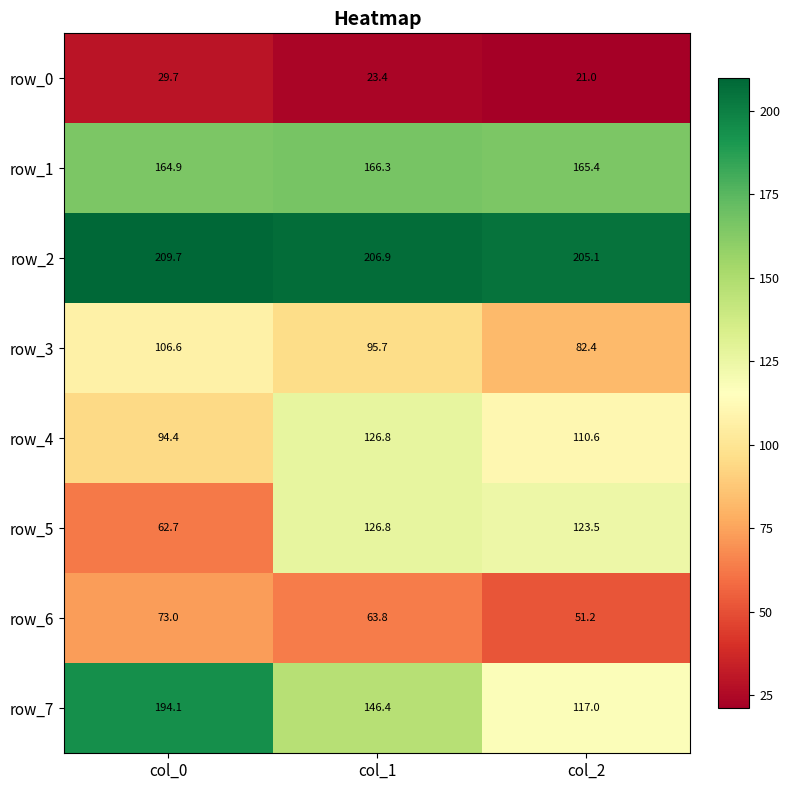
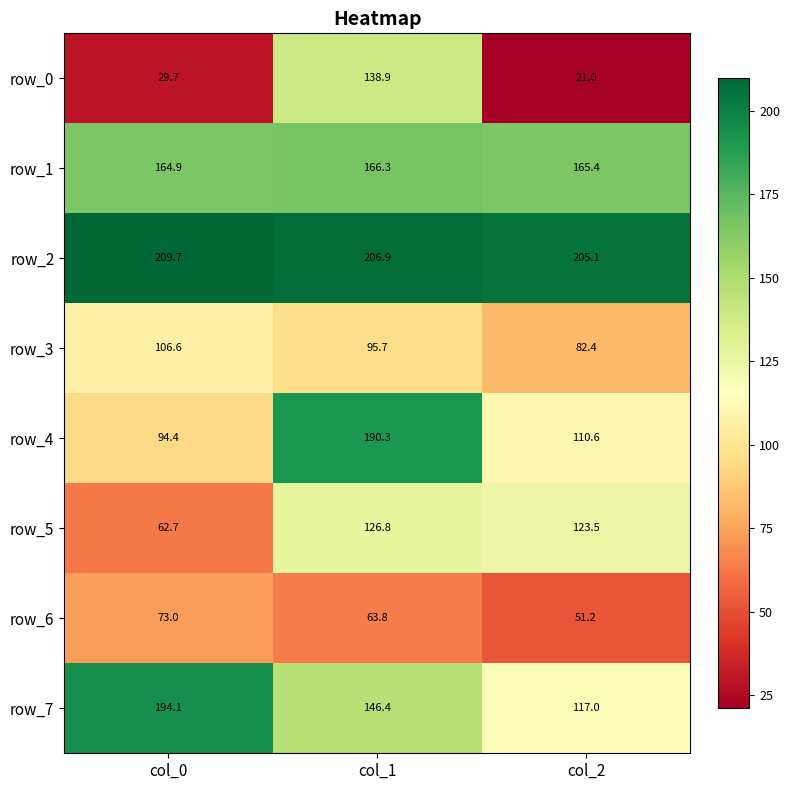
  {
    "row_0": {
      "col_0": 29.7,
-     "col_1": 23.4,
+     "col_1": 138.9,
      "col_2": 21.0
    },
    "row_1": {
      "col_0": 164.9,
      "col_1": 166.3,
      "col_2": 165.4
    },
    "row_2": {
      "col_0": 209.7,
      "col_1": 206.9,
      "col_2": 205.1
    },
    "row_3": {
      "col_0": 106.6,
      "col_1": 95.7,
      "col_2": 82.4
    },
    "row_4": {
      "col_0": 94.4,
-     "col_1": 126.8,
+     "col_1": 190.3,
      "col_2": 110.6
    },
    "row_5": {
      "col_0": 62.7,
      "col_1": 126.8,
      "col_2": 123.5
    },
    "row_6": {
      "col_0": 73.0,
      "col_1": 63.8,
      "col_2": 51.2
    },
    "row_7": {
      "col_0": 194.1,
      "col_1": 146.4,
      "col_2": 117.0
    }
  }
